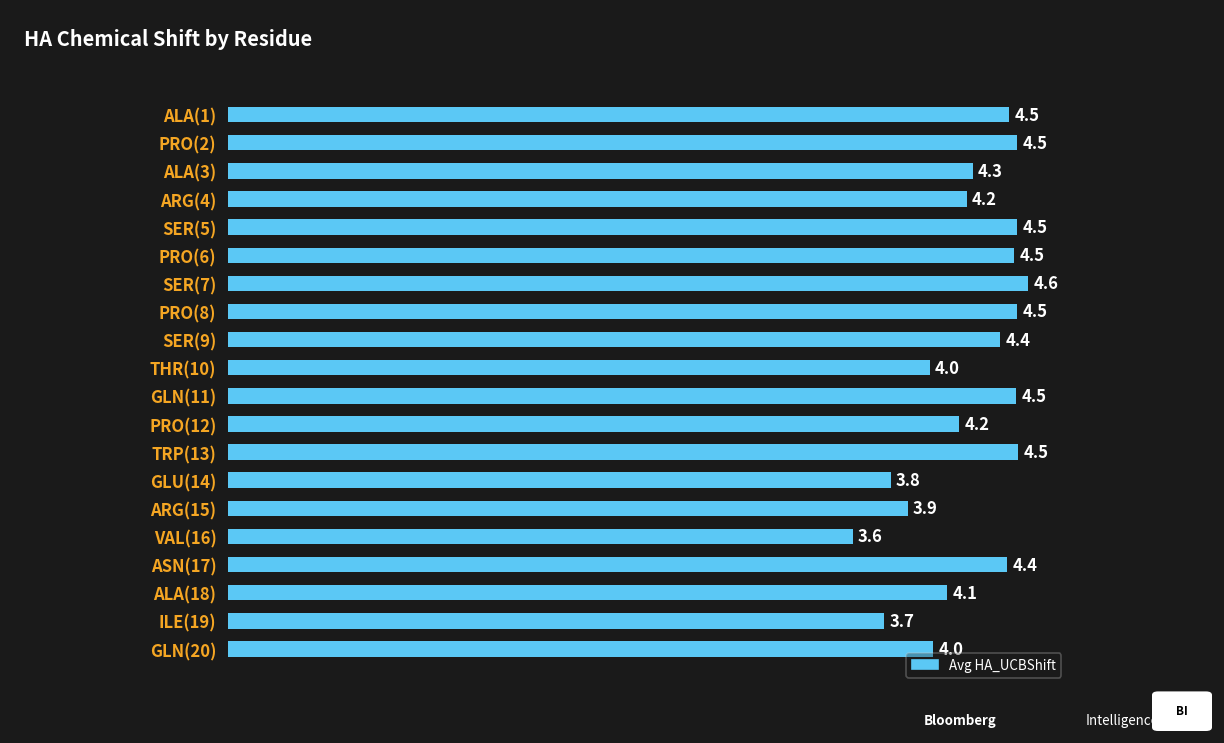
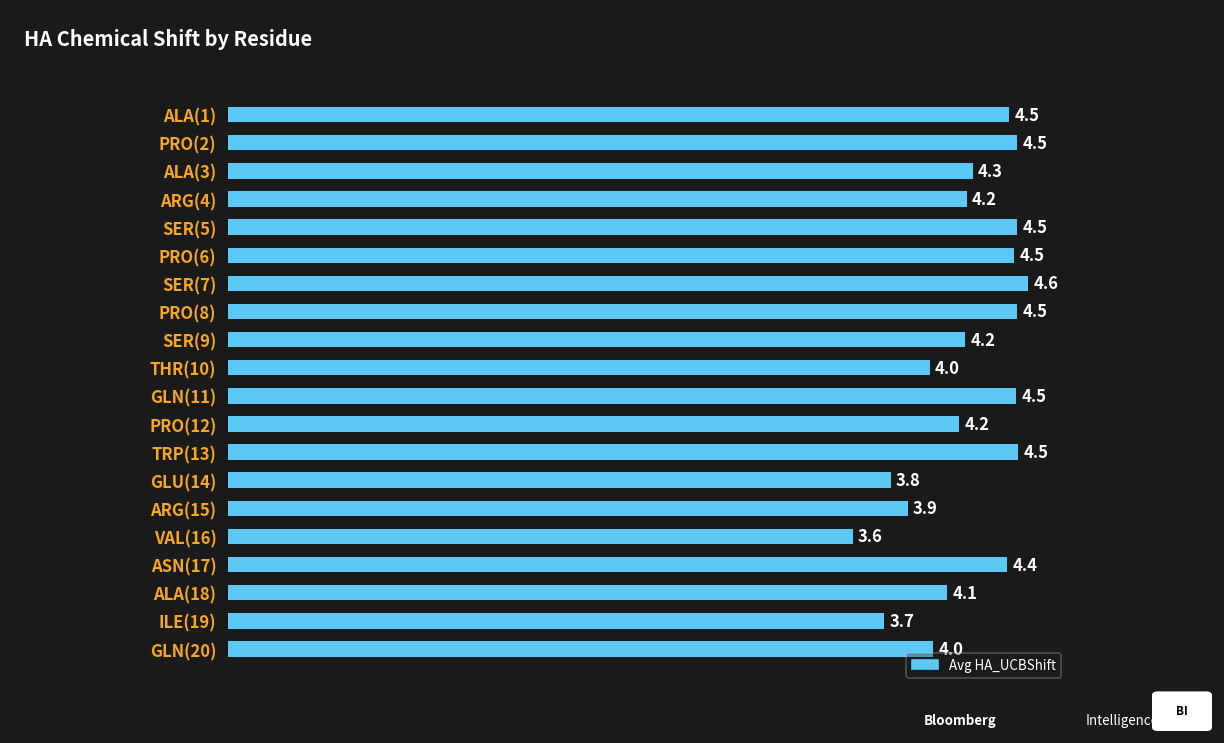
  {
    "ALA(1)": 4.5,
    "PRO(2)": 4.5,
    "ALA(3)": 4.3,
    "ARG(4)": 4.2,
    "SER(5)": 4.5,
    "PRO(6)": 4.5,
    "SER(7)": 4.6,
    "PRO(8)": 4.5,
-   "SER(9)": 4.4,
+   "SER(9)": 4.2,
    "THR(10)": 4.0,
    "GLN(11)": 4.5,
    "PRO(12)": 4.2,
    "TRP(13)": 4.5,
    "GLU(14)": 3.8,
    "ARG(15)": 3.9,
    "VAL(16)": 3.6,
    "ASN(17)": 4.4,
    "ALA(18)": 4.1,
    "ILE(19)": 3.7
  }
